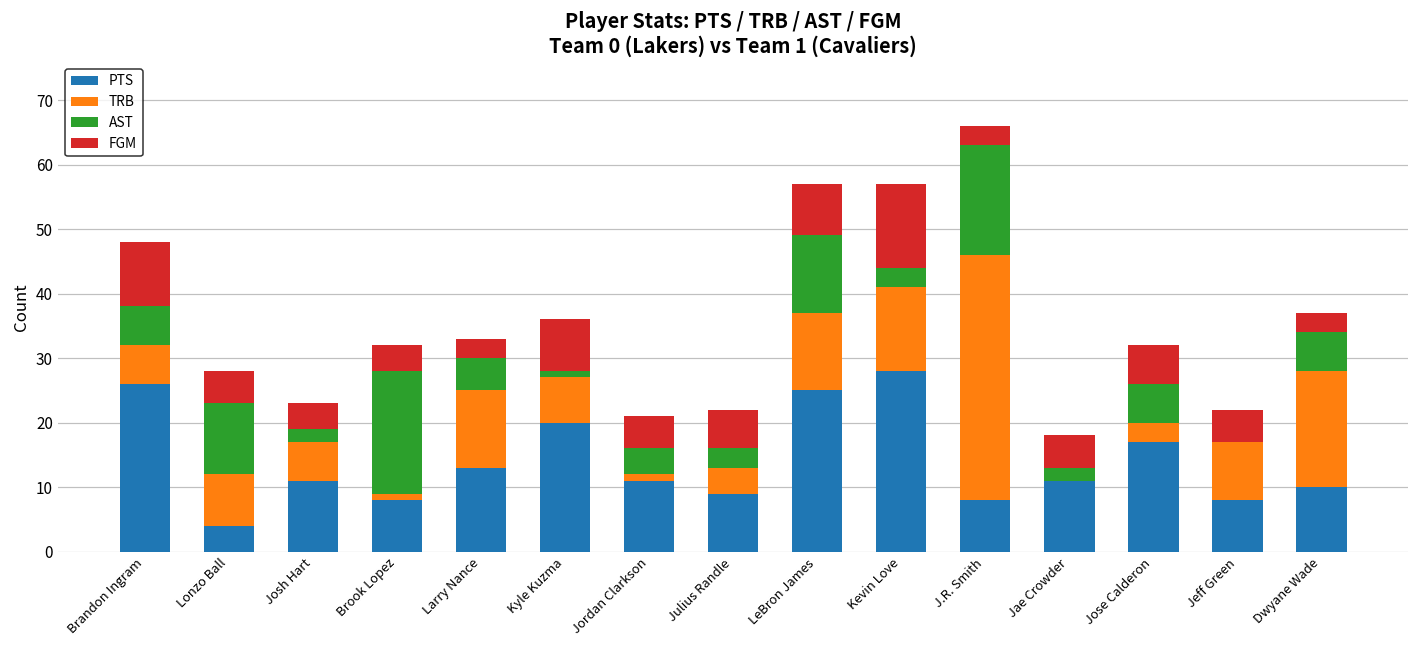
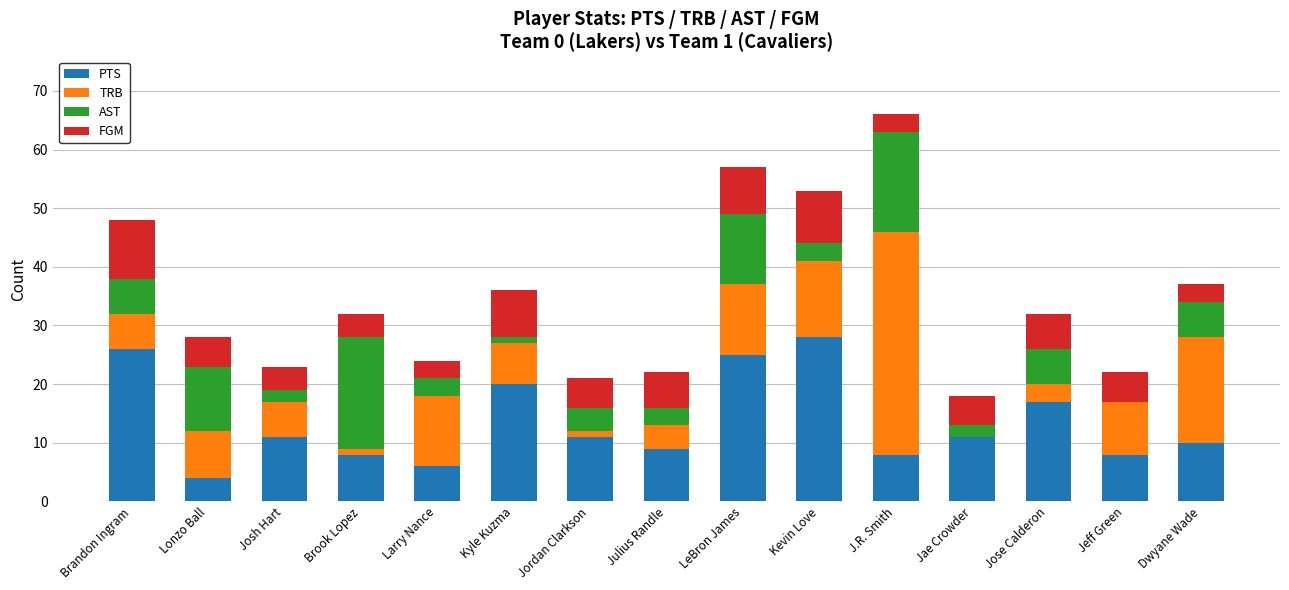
  {
    "PTS": {
      "Brandon Ingram": 26,
      "Lonzo Ball": 4,
      "Josh Hart": 11,
      "Brook Lopez": 8,
-     "Larry Nance": 13,
+     "Larry Nance": 6,
      "Kyle Kuzma": 20,
      "Jordan Clarkson": 11,
      "Julius Randle": 9,
      "LeBron James": 25,
      "Kevin Love": 28,
      "J.R. Smith": 8,
      "Jae Crowder": 11,
      "Jose Calderon": 17,
      "Jeff Green": 8,
      "Dwyane Wade": 10
    },
    "TRB": {
      "Brandon Ingram": 6,
      "Lonzo Ball": 8,
      "Josh Hart": 6,
      "Brook Lopez": 1,
      "Larry Nance": 12,
      "Kyle Kuzma": 7,
      "Jordan Clarkson": 1,
      "Julius Randle": 4,
      "LeBron James": 12,
      "Kevin Love": 13,
      "J.R. Smith": 38,
      "Jae Crowder": 0,
      "Jose Calderon": 3,
      "Jeff Green": 9,
      "Dwyane Wade": 18
    },
    "AST": {
      "Brandon Ingram": 6,
      "Lonzo Ball": 11,
      "Josh Hart": 2,
      "Brook Lopez": 19,
-     "Larry Nance": 5,
+     "Larry Nance": 3,
      "Kyle Kuzma": 1,
      "Jordan Clarkson": 4,
      "Julius Randle": 3,
      "LeBron James": 12,
      "Kevin Love": 3,
      "J.R. Smith": 17,
      "Jae Crowder": 2,
      "Jose Calderon": 6,
      "Jeff Green": 0,
      "Dwyane Wade": 6
    },
    "FGM": {
      "Brandon Ingram": 10,
      "Lonzo Ball": 5,
      "Josh Hart": 4,
      "Brook Lopez": 4,
      "Larry Nance": 3,
      "Kyle Kuzma": 8,
      "Jordan Clarkson": 5,
      "Julius Randle": 6,
      "LeBron James": 8,
-     "Kevin Love": 13,
+     "Kevin Love": 9,
      "J.R. Smith": 3,
      "Jae Crowder": 5,
      "Jose Calderon": 6,
      "Jeff Green": 5,
      "Dwyane Wade": 3
    }
  }
